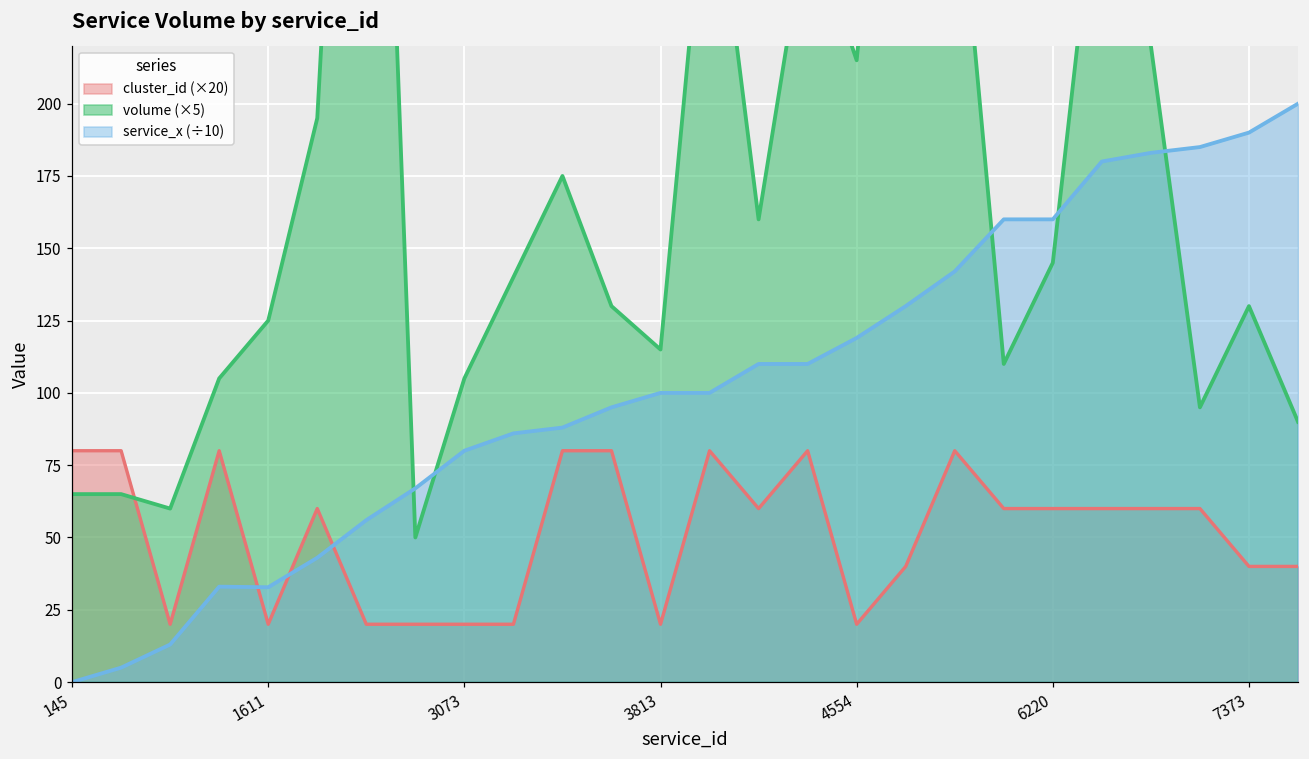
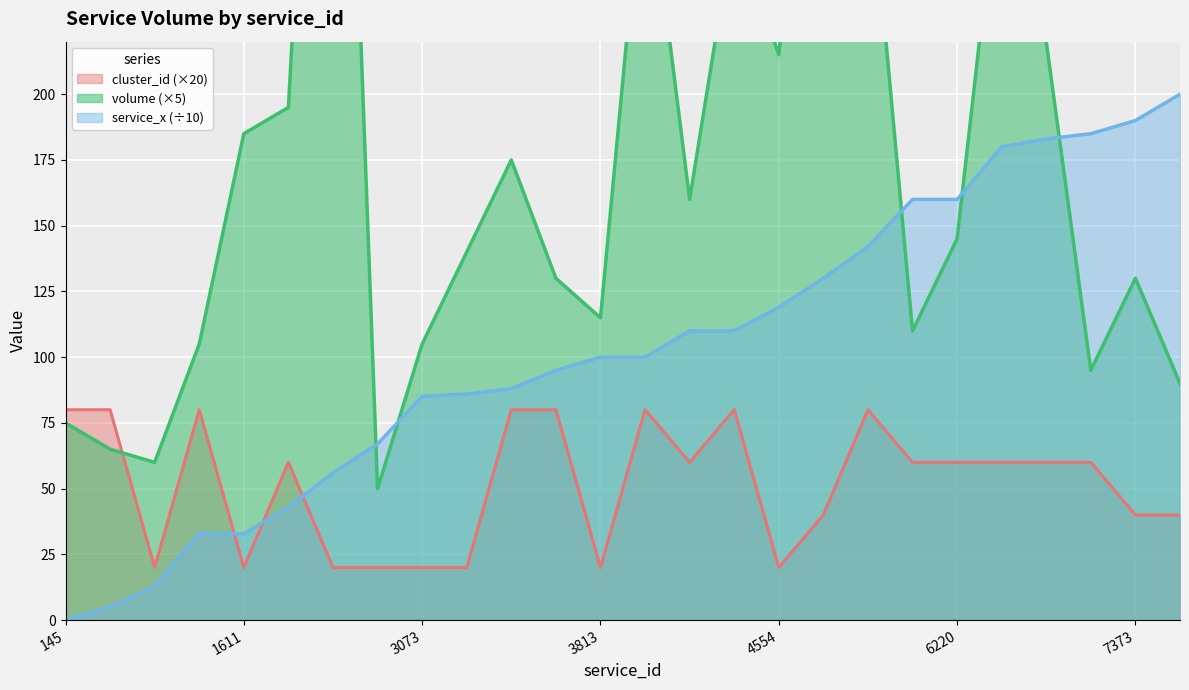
  {
    "cluster_id (×20)": {
      "145": 80,
      "1611": 20,
      "3073": 20,
      "3813": 20,
      "4554": 20,
      "6220": 60,
      "7373": 40
    },
    "volume (×5)": {
-     "145": 65,
-     "1611": 125,
+     "145": 75,
+     "1611": 185,
      "3073": 105,
      "3813": 115,
      "4554": 215,
      "6220": 145,
      "7373": 130
    },
    "service_x (÷10)": {
      "145": 0,
      "1611": 33,
-     "3073": 80,
+     "3073": 85,
      "3813": 100,
      "4554": 119,
      "6220": 160,
      "7373": 190
    }
  }
